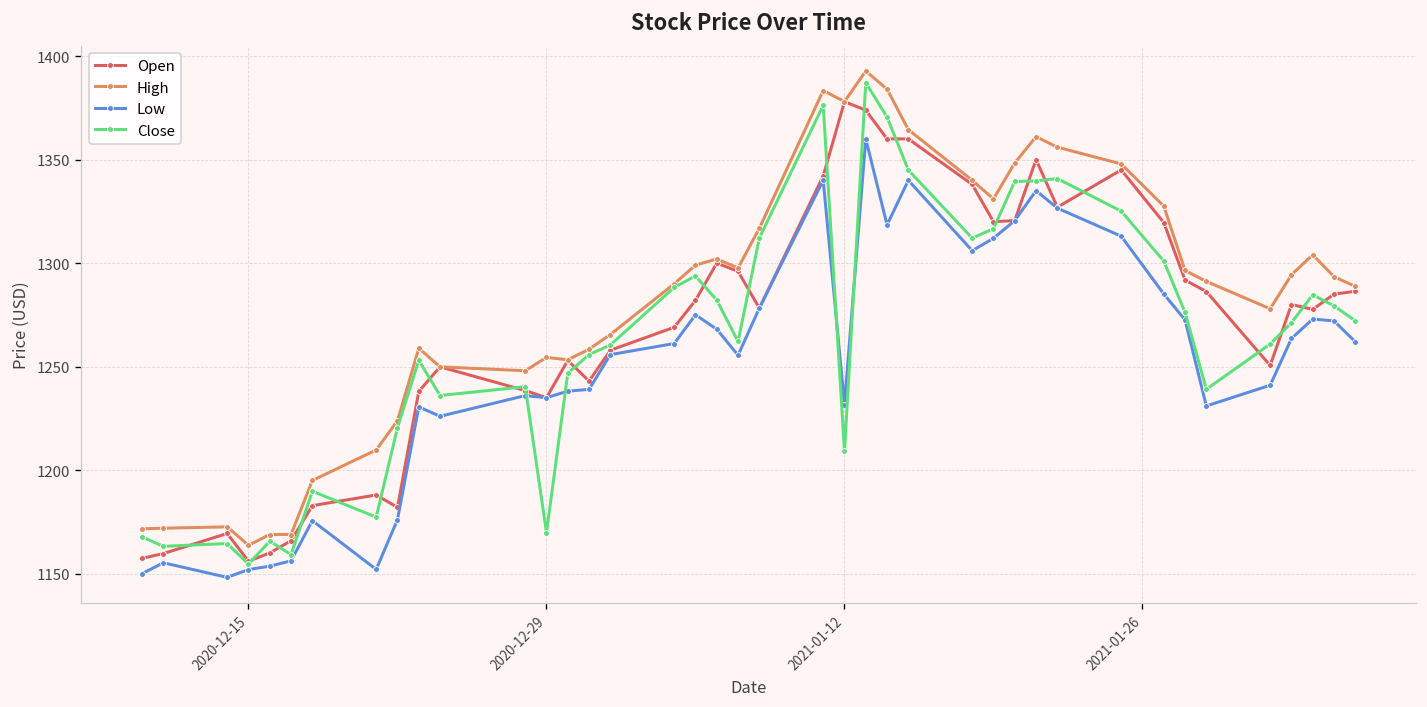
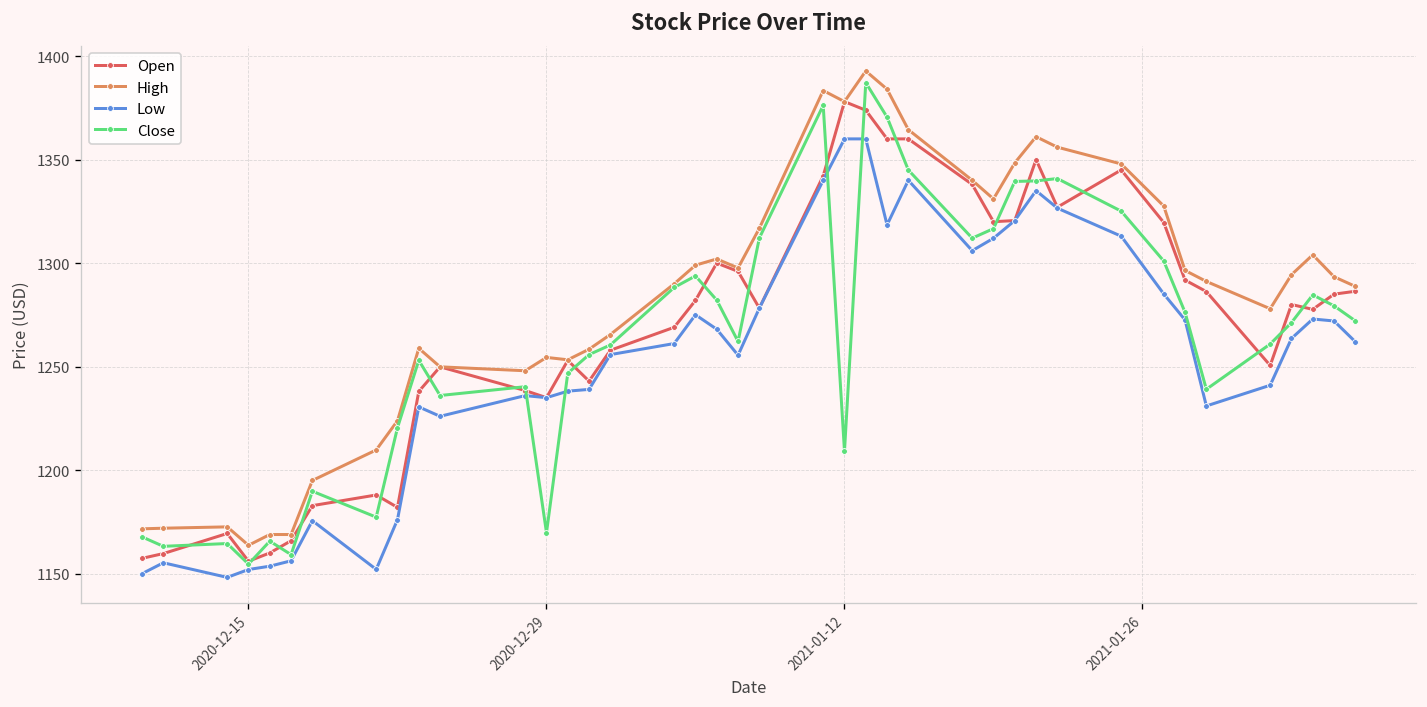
  {
    "Low": {
      "2020-12-15": 1152,
-     "2021-01-12": 1232
+     "2021-01-12": 1360
    },
    "Close": {
      "2020-12-29": 1170,
      "2021-01-12": 1209
    }
  }
